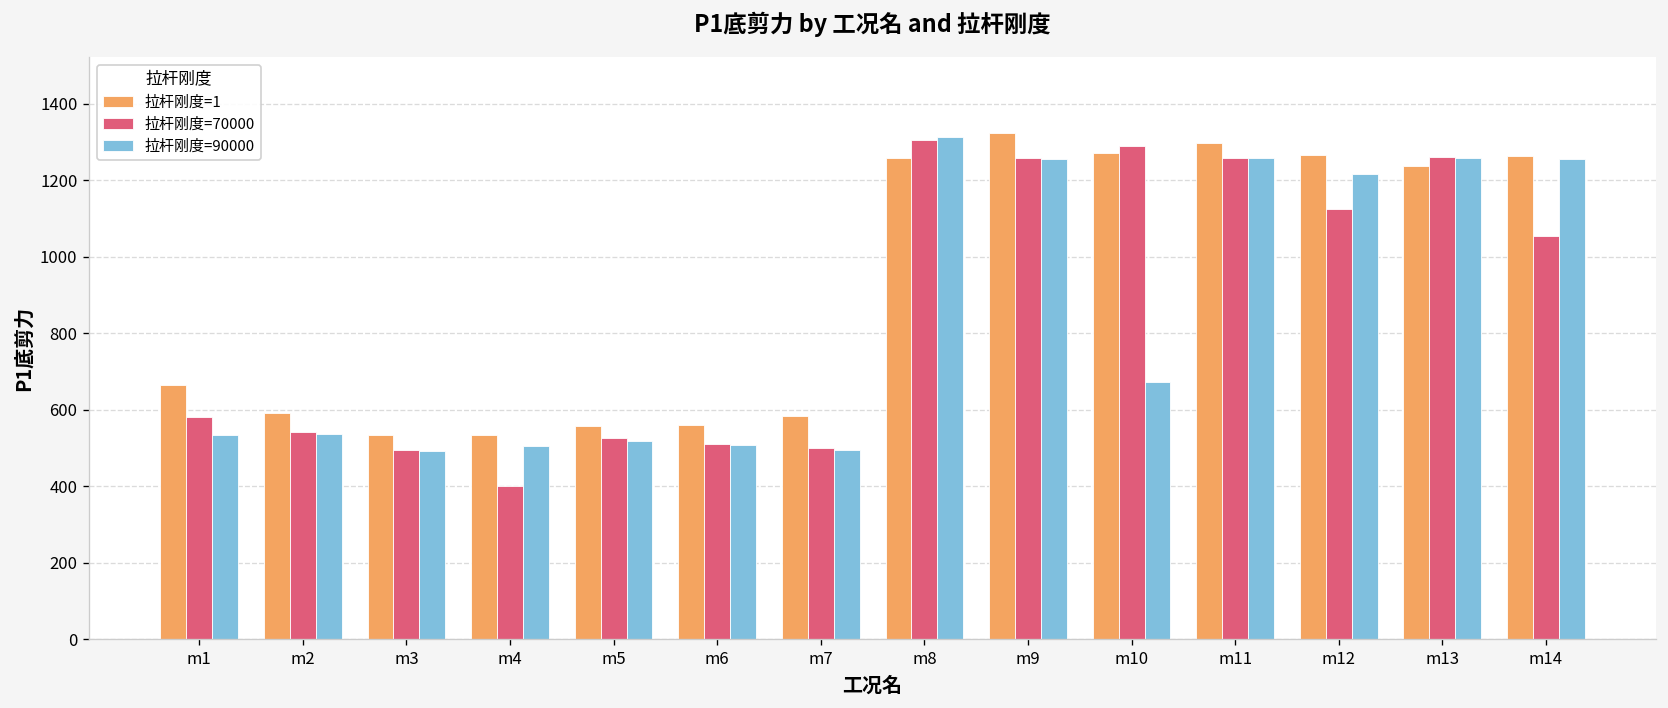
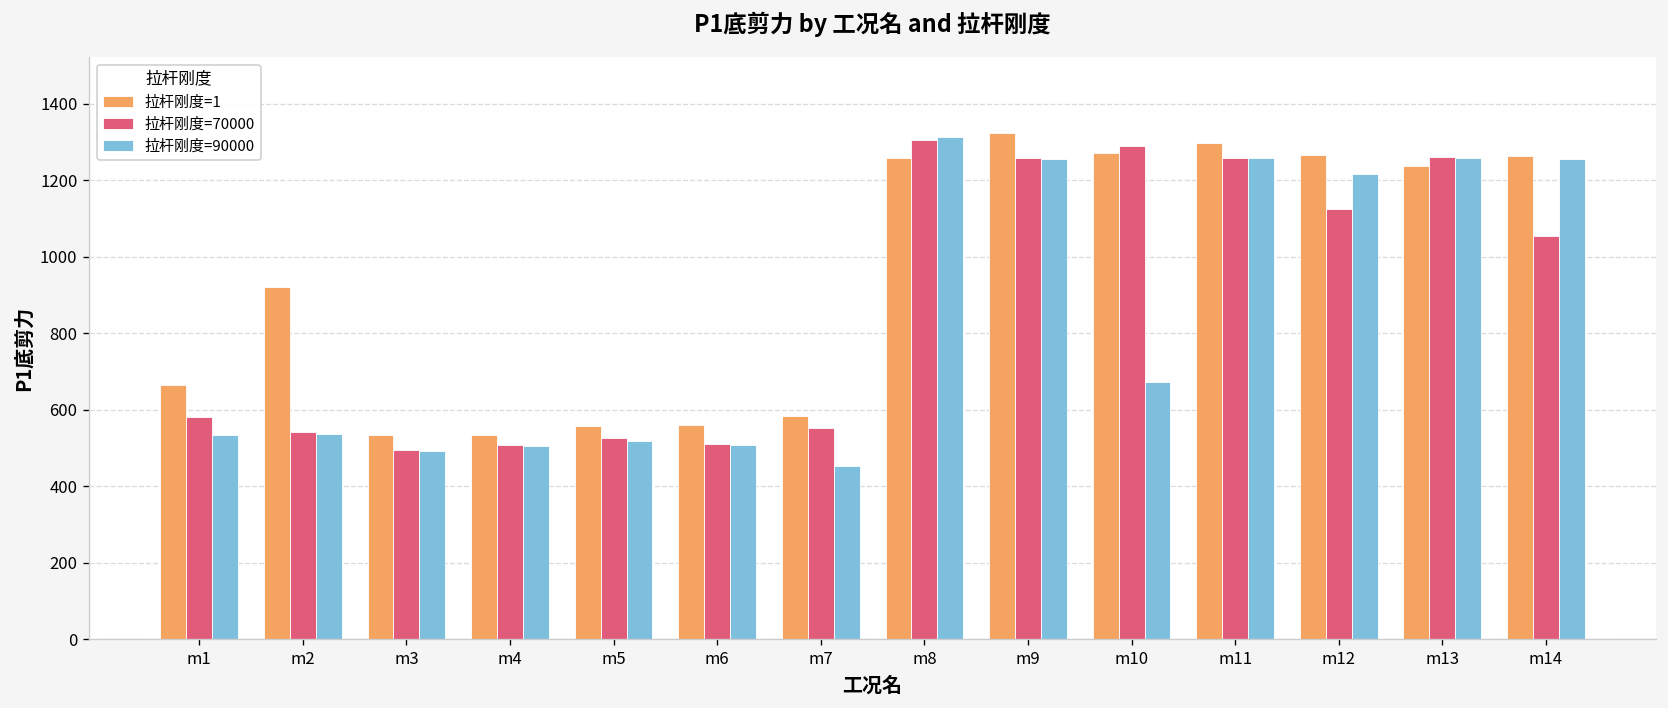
  {
    "拉杆刚度=1": {
      "m1": 670,
-     "m2": 590,
+     "m2": 920,
      "m3": 530,
      "m4": 530,
      "m5": 560,
      "m6": 560,
      "m7": 580,
      "m8": 1260,
      "m9": 1320,
      "m10": 1270,
      "m11": 1300,
      "m12": 1270,
      "m13": 1240,
      "m14": 1260
    },
    "拉杆刚度=70000": {
      "m1": 580,
      "m2": 540,
      "m3": 500,
-     "m4": 400,
+     "m4": 510,
      "m5": 530,
      "m6": 510,
-     "m7": 500,
+     "m7": 550,
      "m8": 1310,
      "m9": 1260,
      "m10": 1290,
      "m11": 1260,
      "m12": 1130,
      "m13": 1260,
      "m14": 1060
    },
    "拉杆刚度=90000": {
      "m1": 530,
      "m2": 540,
      "m3": 490,
      "m4": 500,
      "m5": 520,
      "m6": 510,
-     "m7": 500,
+     "m7": 450,
      "m8": 1310,
      "m9": 1260,
      "m10": 670,
      "m11": 1260,
      "m12": 1220,
      "m13": 1260,
      "m14": 1260
    }
  }
